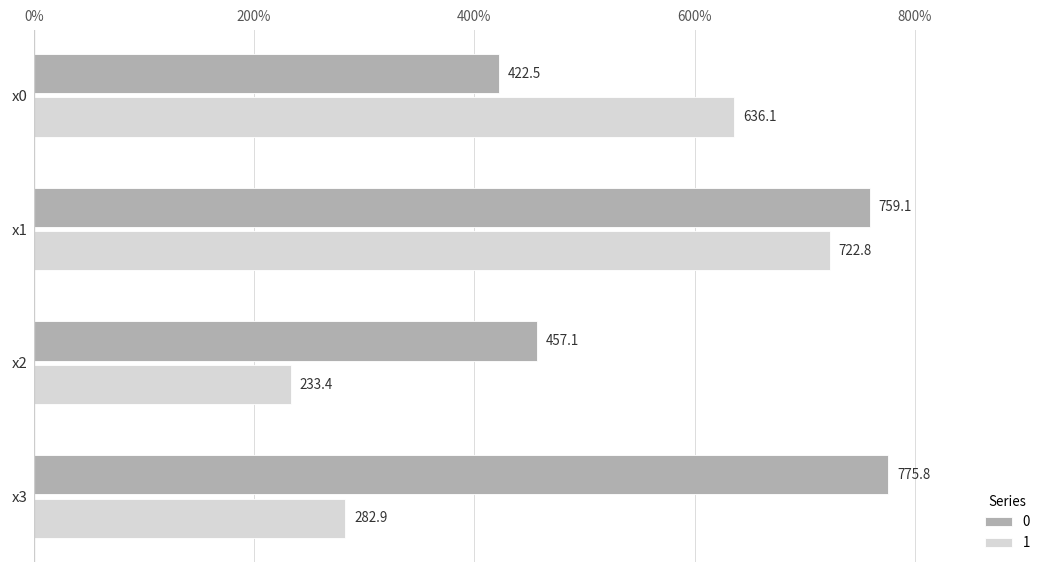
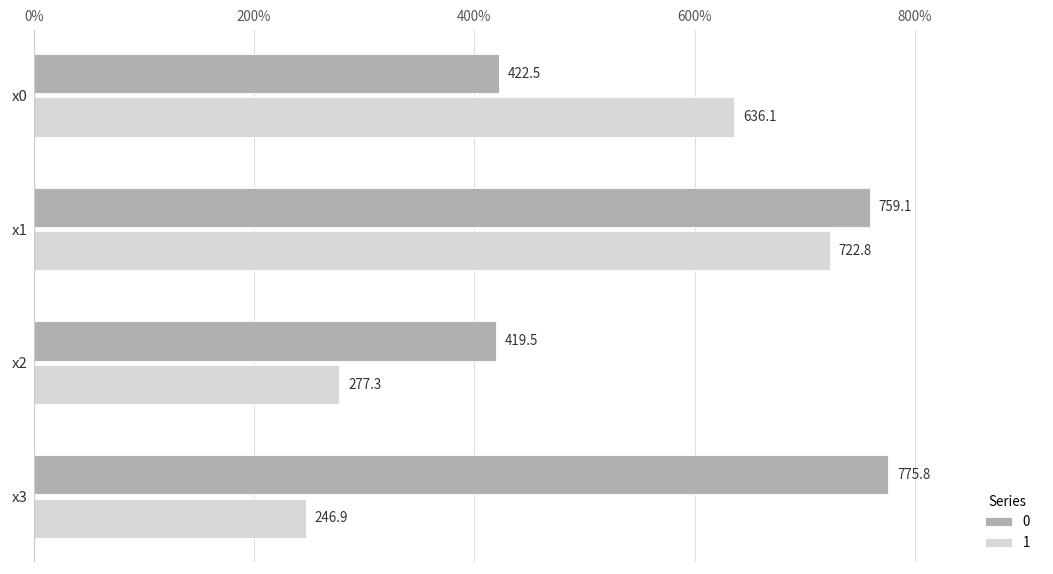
  {
    "0": {
      "x0": 422.5,
      "x1": 759.1,
-     "x2": 457.1,
+     "x2": 419.5,
      "x3": 775.8
    },
    "1": {
      "x0": 636.1,
      "x1": 722.8,
-     "x2": 233.4,
-     "x3": 282.9
+     "x2": 277.3,
+     "x3": 246.9
    }
  }
